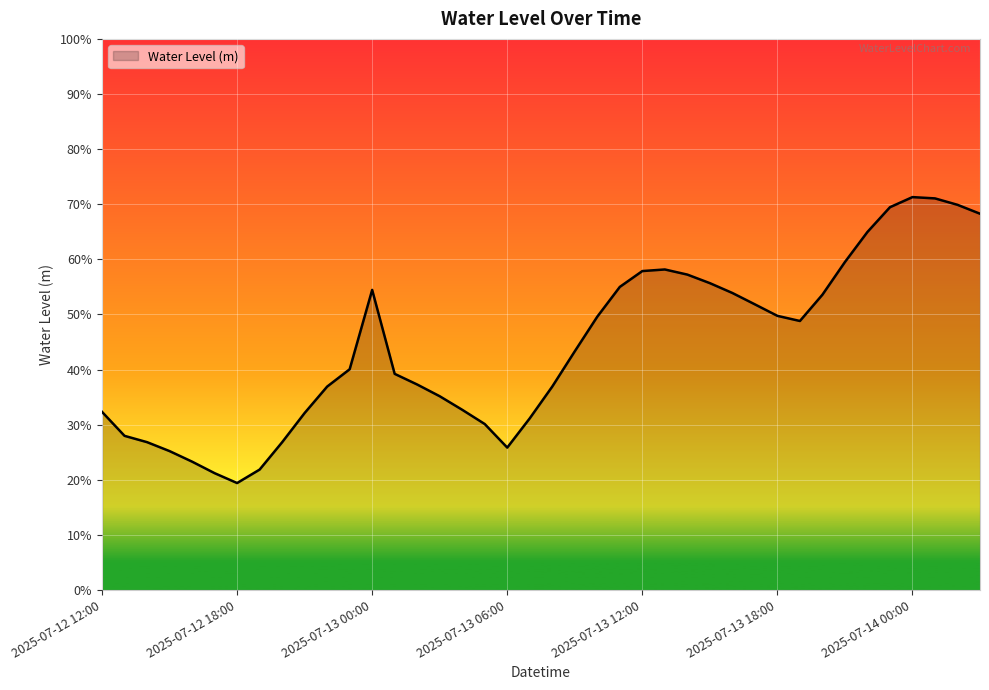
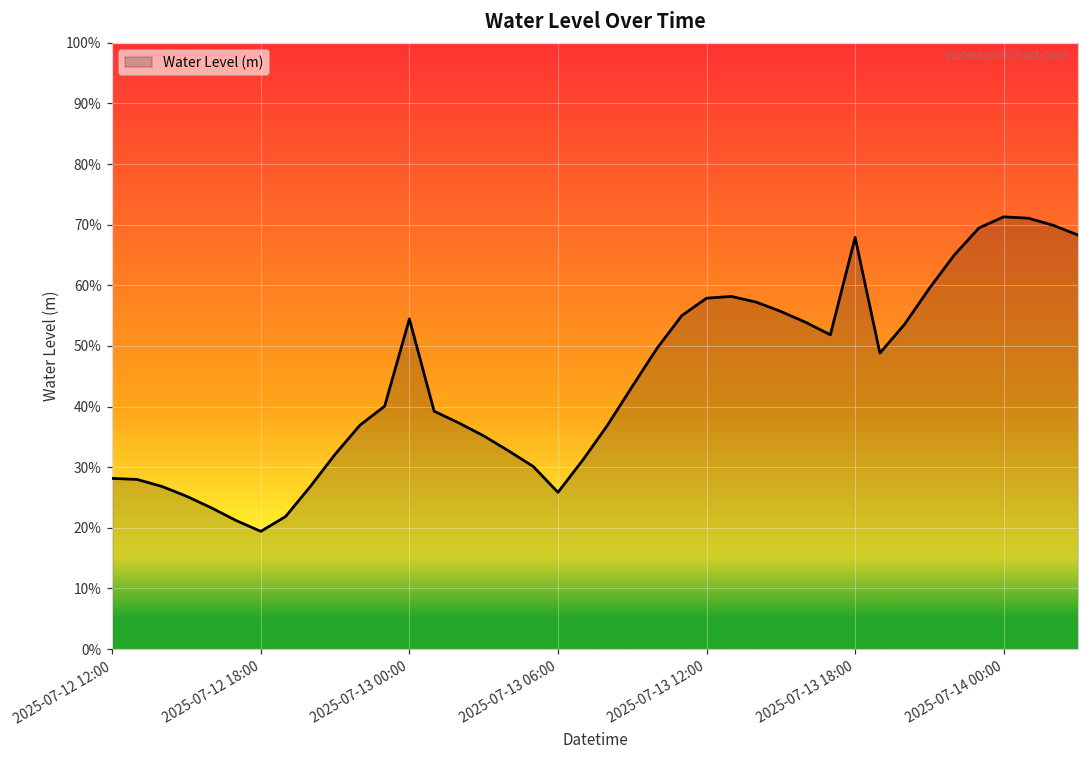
  {
-   "2025-07-12 12:00": "32%",
+   "2025-07-12 12:00": "28%",
    "2025-07-12 18:00": "19%",
    "2025-07-13 00:00": "54%",
    "2025-07-13 06:00": "26%",
    "2025-07-13 12:00": "58%",
-   "2025-07-13 18:00": "50%",
+   "2025-07-13 18:00": "68%",
    "2025-07-14 00:00": "71%"
  }
